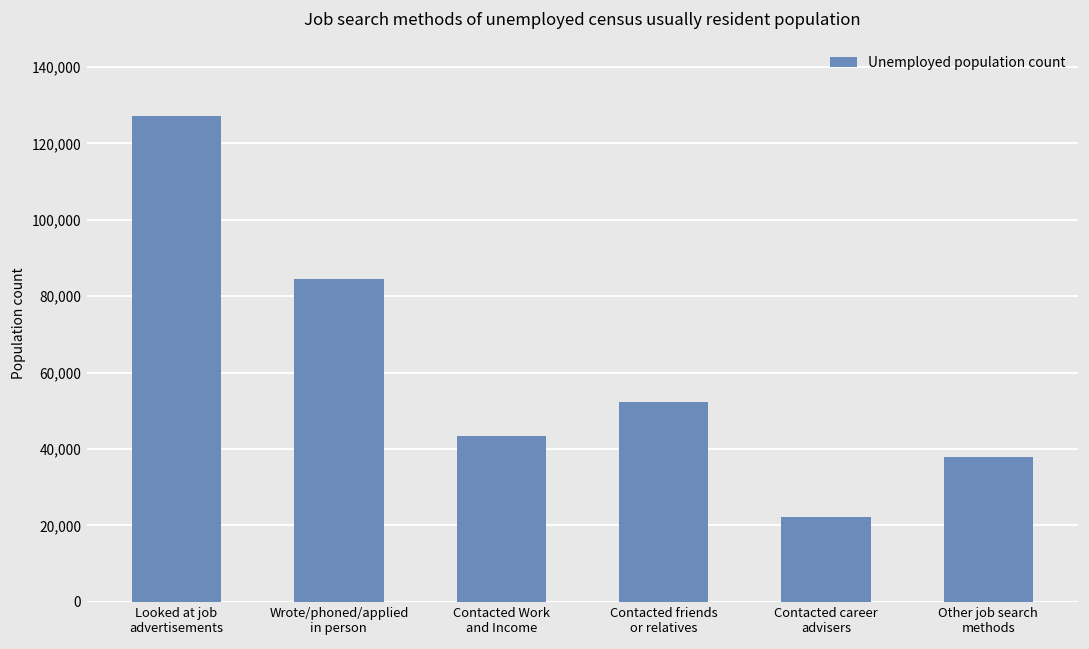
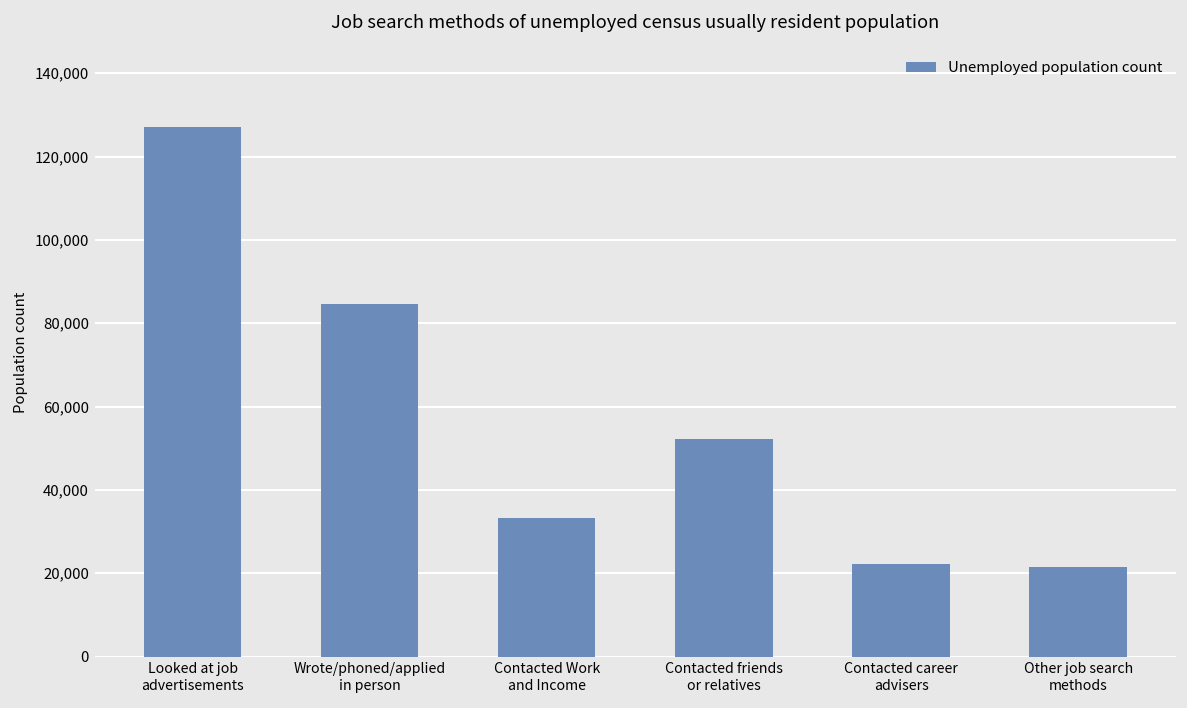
  {
    "Looked at job advertisements": "127,000",
    "Wrote/phoned/applied in person": "85,000",
-   "Contacted Work and Income": "43,000",
+   "Contacted Work and Income": "33,000",
    "Contacted friends or relatives": "52,000",
    "Contacted career advisers": "22,000",
-   "Other job search methods": "38,000"
+   "Other job search methods": "22,000"
  }
